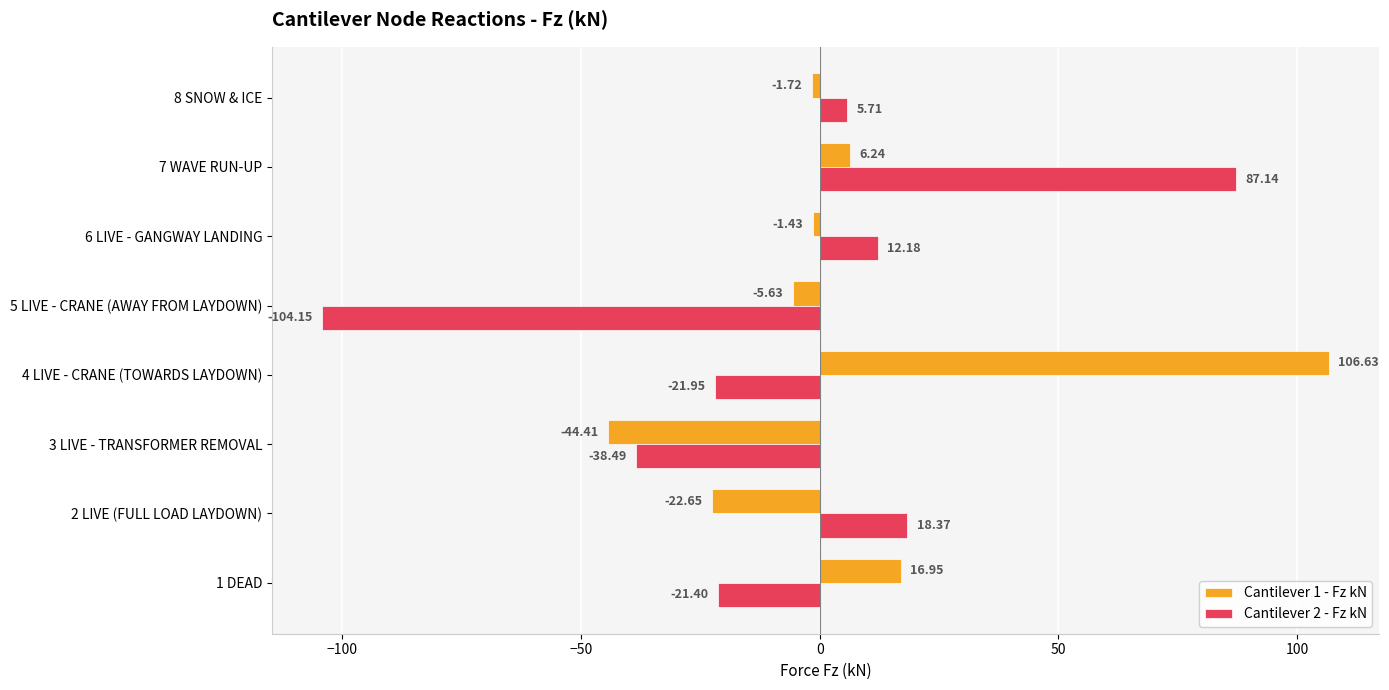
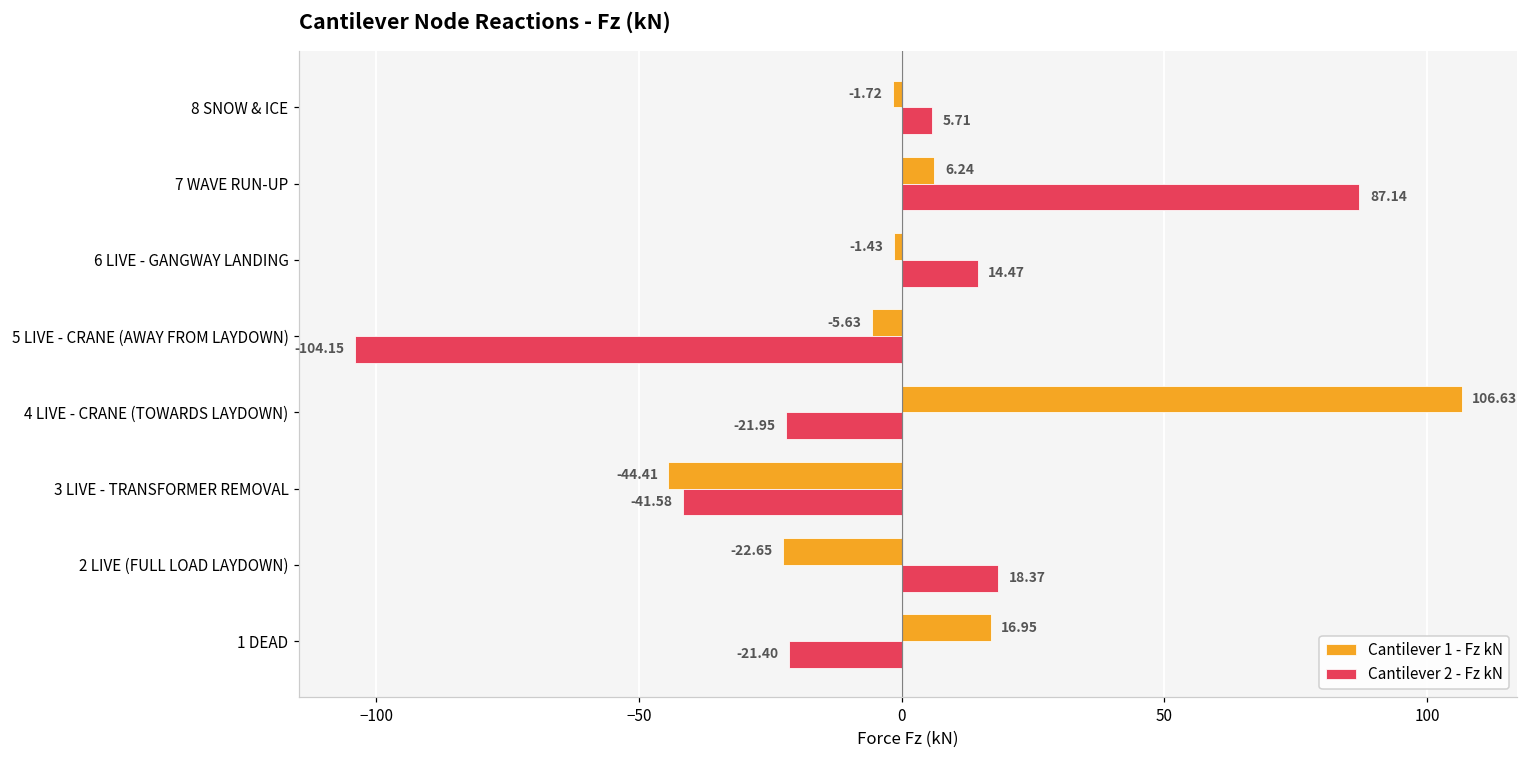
  {
    "Cantilever 1 - Fz kN": {
      "8 SNOW & ICE": -1.72,
      "7 WAVE RUN-UP": 6.24,
      "6 LIVE - GANGWAY LANDING": -1.43,
      "5 LIVE - CRANE (AWAY FROM LAYDOWN)": -5.63,
      "4 LIVE - CRANE (TOWARDS LAYDOWN)": 106.63,
      "3 LIVE - TRANSFORMER REMOVAL": -44.41,
      "2 LIVE (FULL LOAD LAYDOWN)": -22.65,
      "1 DEAD": 16.95
    },
    "Cantilever 2 - Fz kN": {
      "8 SNOW & ICE": 5.71,
      "7 WAVE RUN-UP": 87.14,
-     "6 LIVE - GANGWAY LANDING": 12.18,
+     "6 LIVE - GANGWAY LANDING": 14.47,
      "5 LIVE - CRANE (AWAY FROM LAYDOWN)": -104.15,
      "4 LIVE - CRANE (TOWARDS LAYDOWN)": -21.95,
-     "3 LIVE - TRANSFORMER REMOVAL": -38.49,
+     "3 LIVE - TRANSFORMER REMOVAL": -41.58,
      "2 LIVE (FULL LOAD LAYDOWN)": 18.37,
      "1 DEAD": -21.40
    }
  }
